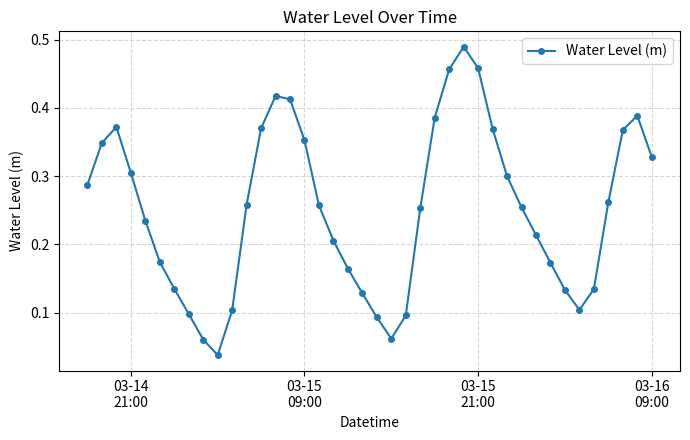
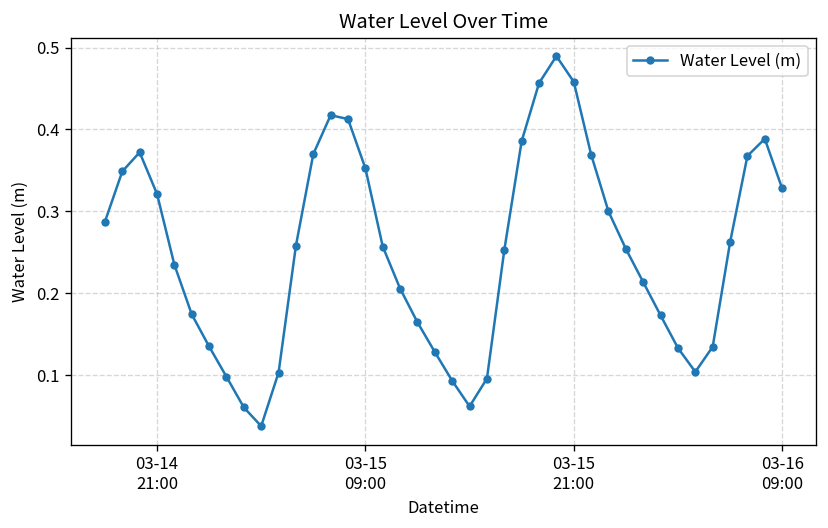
  {
-   "03-14 21:00": 0.31,
+   "03-14 21:00": 0.32,
    "03-15 09:00": 0.35,
    "03-15 21:00": 0.46,
    "03-16 09:00": 0.33
  }
